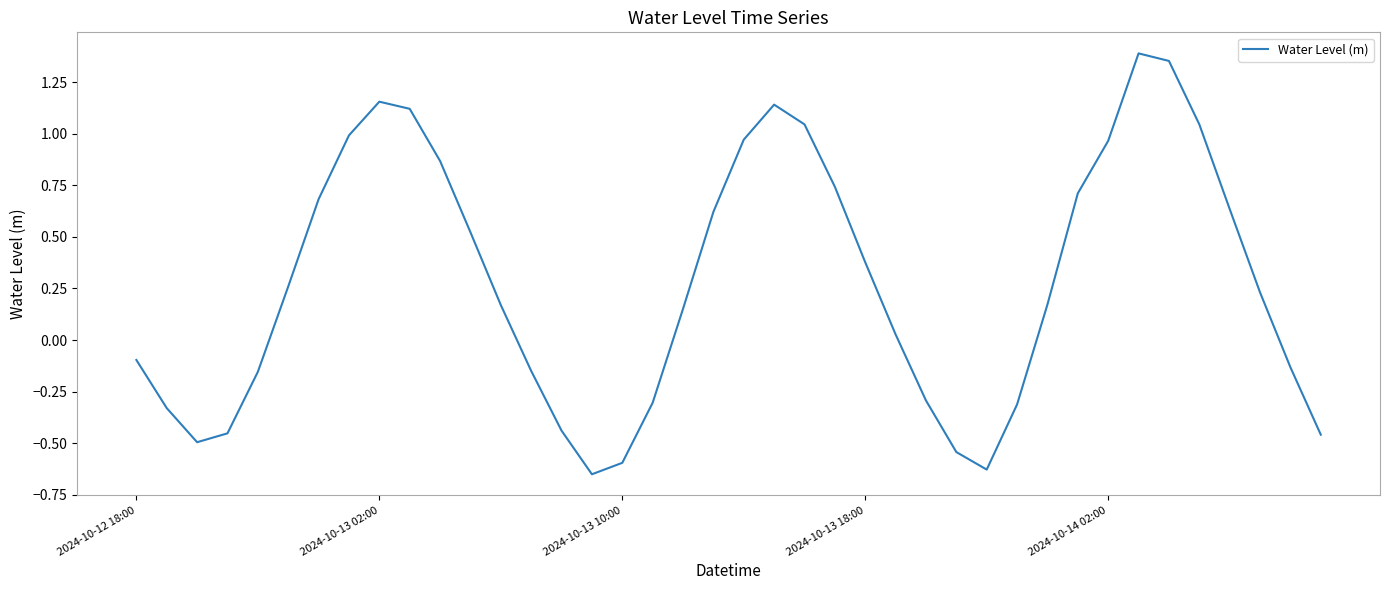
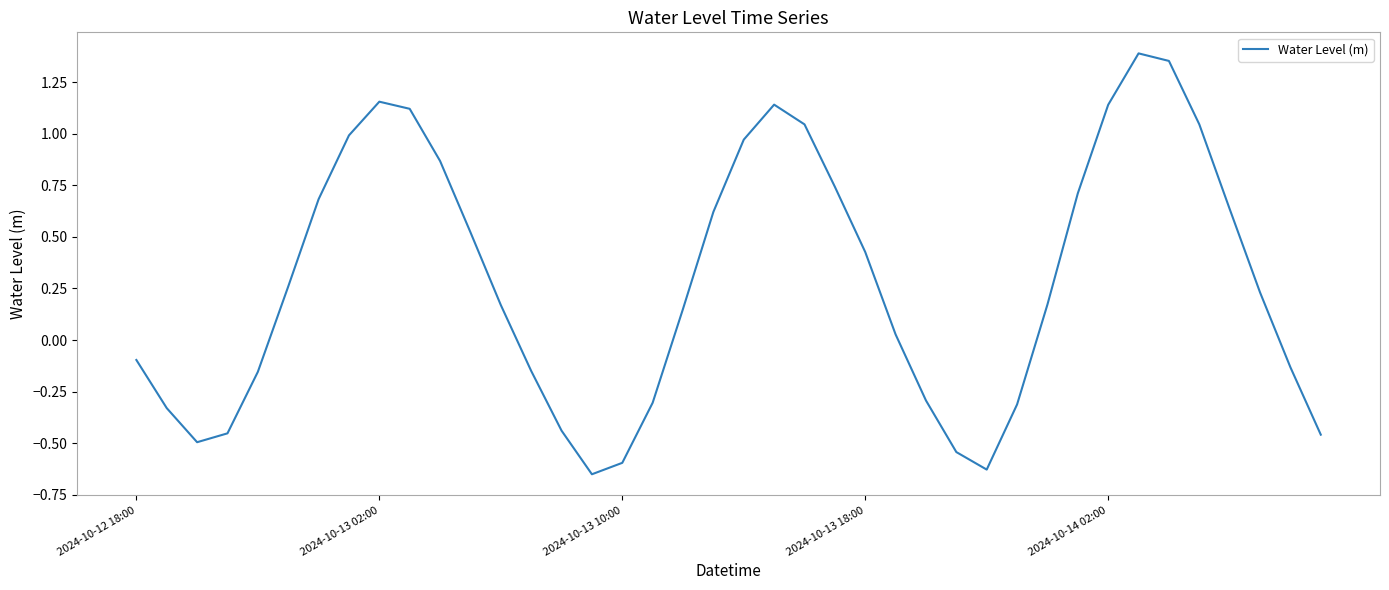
  {
    "2024-10-12 18:00": -0.10,
    "2024-10-13 02:00": 1.16,
    "2024-10-13 10:00": -0.60,
-   "2024-10-13 18:00": 0.38,
-   "2024-10-14 02:00": 0.97
+   "2024-10-13 18:00": 0.43,
+   "2024-10-14 02:00": 1.14
  }
